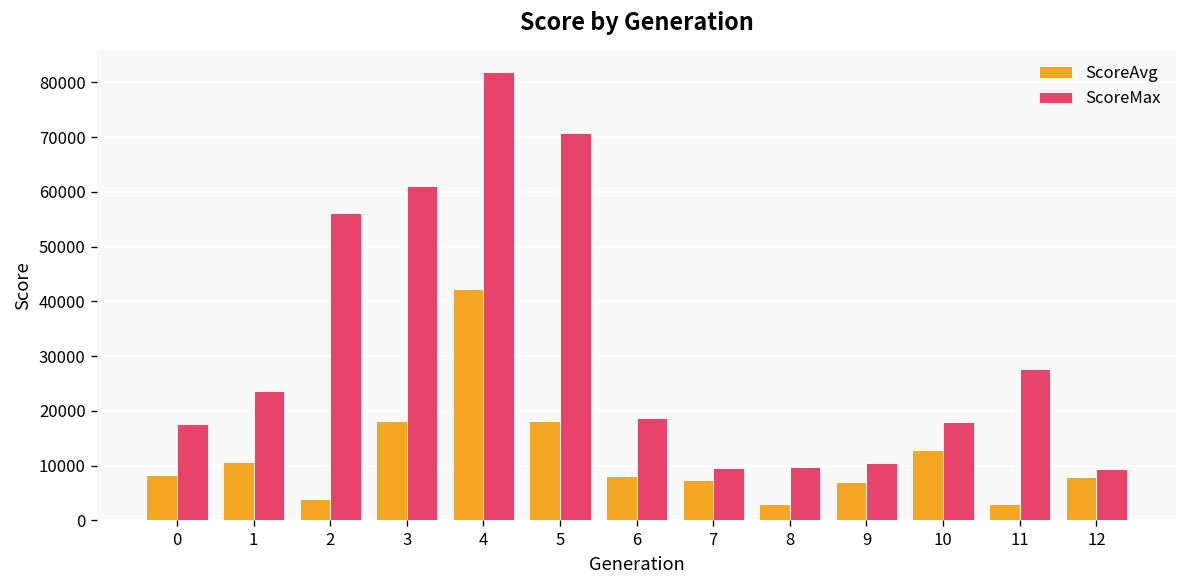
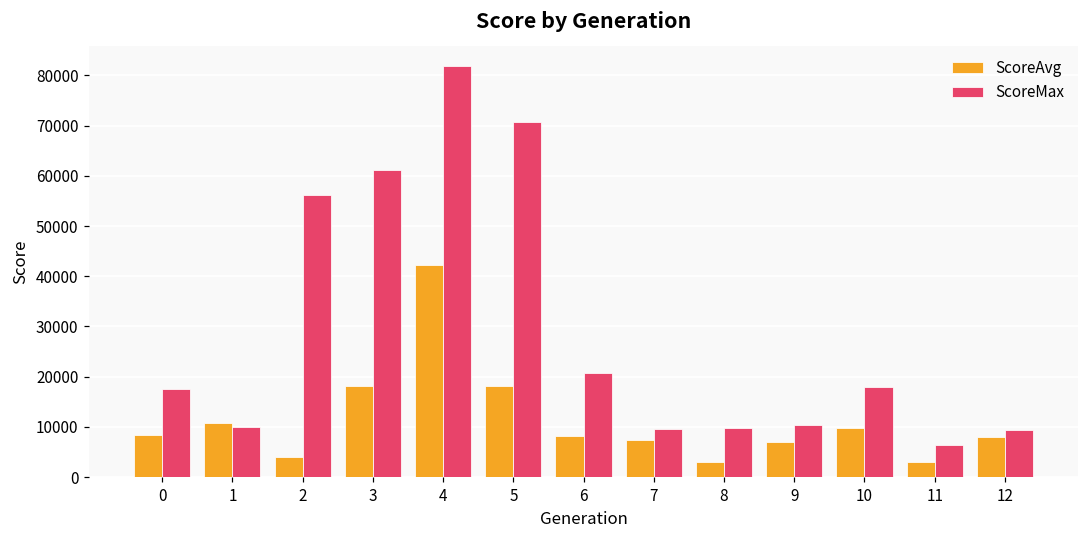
  {
    "ScoreAvg": {
      "0": 8000,
      "1": 11000,
      "2": 4000,
      "3": 18000,
      "4": 42000,
      "5": 18000,
      "6": 8000,
      "7": 7000,
      "8": 3000,
      "9": 7000,
-     "10": 13000,
+     "10": 10000,
      "11": 3000,
      "12": 8000
    },
    "ScoreMax": {
      "0": 18000,
-     "1": 24000,
+     "1": 10000,
      "2": 56000,
      "3": 61000,
      "4": 82000,
      "5": 71000,
-     "6": 19000,
+     "6": 21000,
      "7": 10000,
      "8": 10000,
      "9": 10000,
      "10": 18000,
-     "11": 28000,
+     "11": 6000,
      "12": 9000
    }
  }
